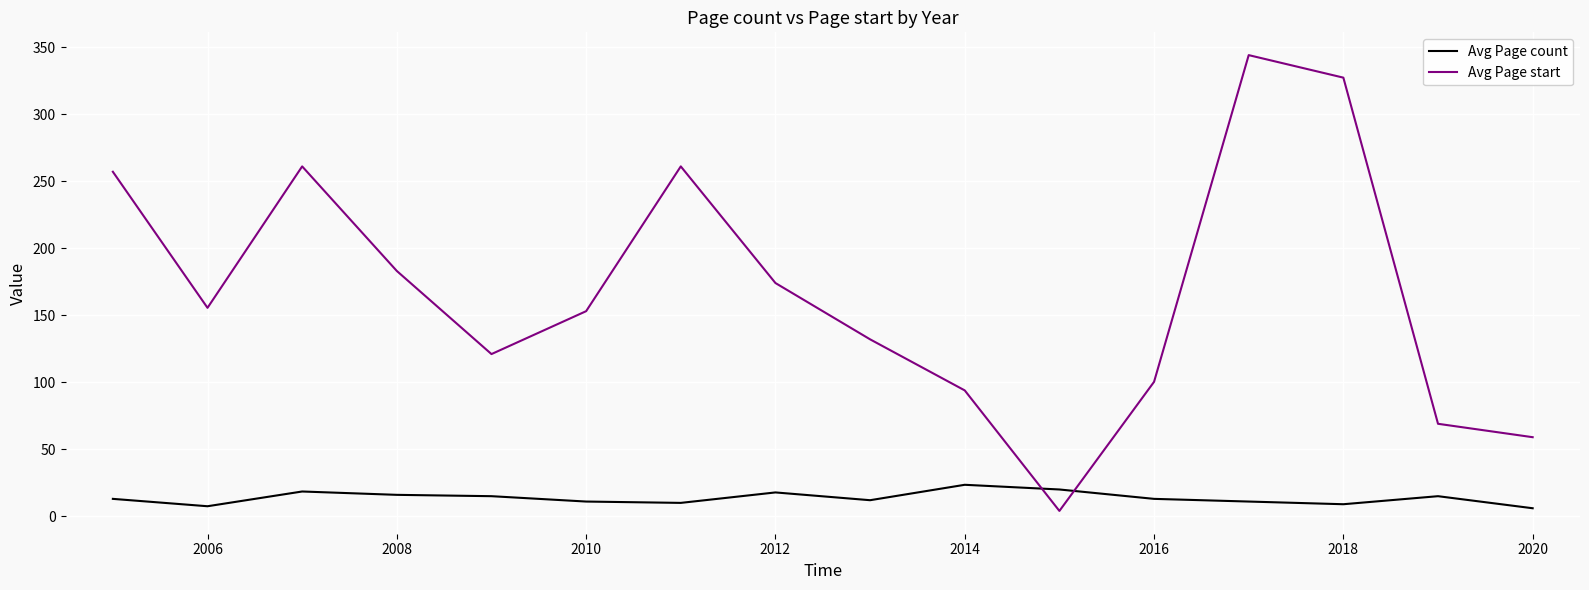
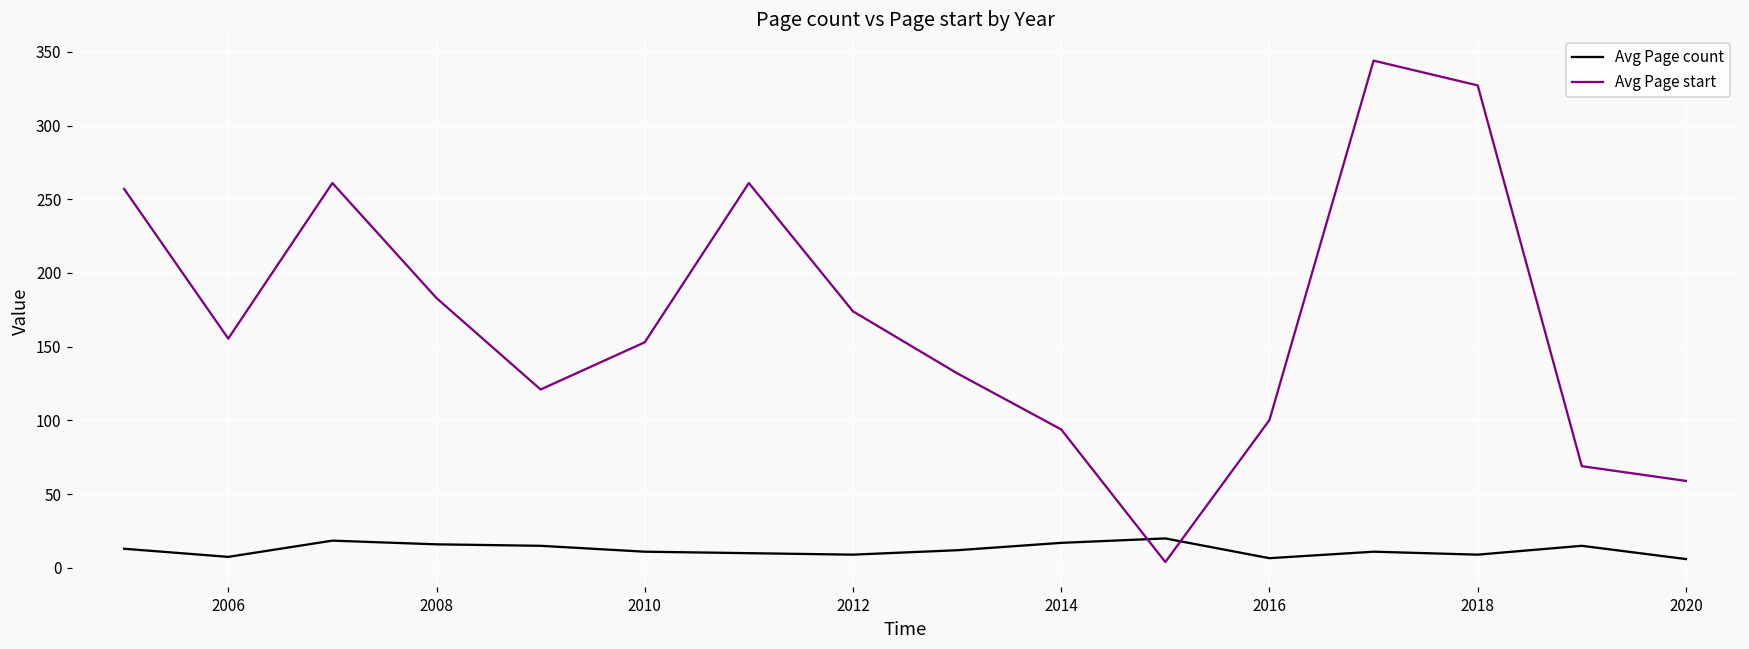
  {
    "Avg Page count": {
      "2006": 8,
      "2008": 16,
      "2010": 11,
-     "2012": 18,
-     "2014": 24,
-     "2016": 13,
+     "2012": 9,
+     "2014": 17,
+     "2016": 7,
      "2018": 9,
      "2020": 6
    },
    "Avg Page start": {
      "2006": 156,
      "2008": 183,
      "2010": 153,
      "2012": 174,
      "2014": 94,
      "2016": 100,
      "2018": 327,
      "2020": 59
    }
  }
